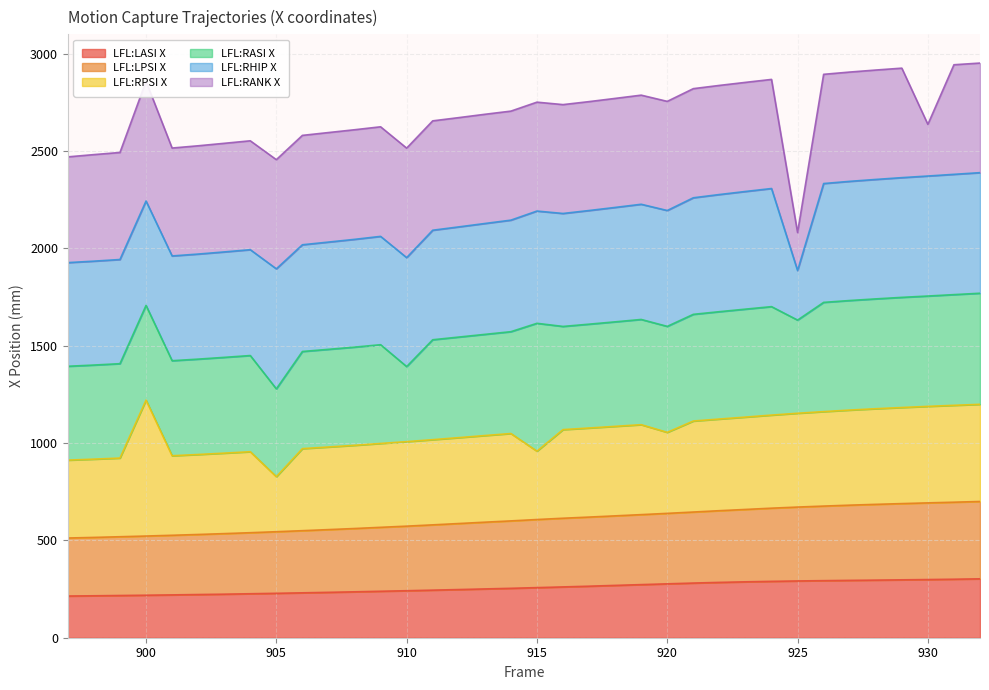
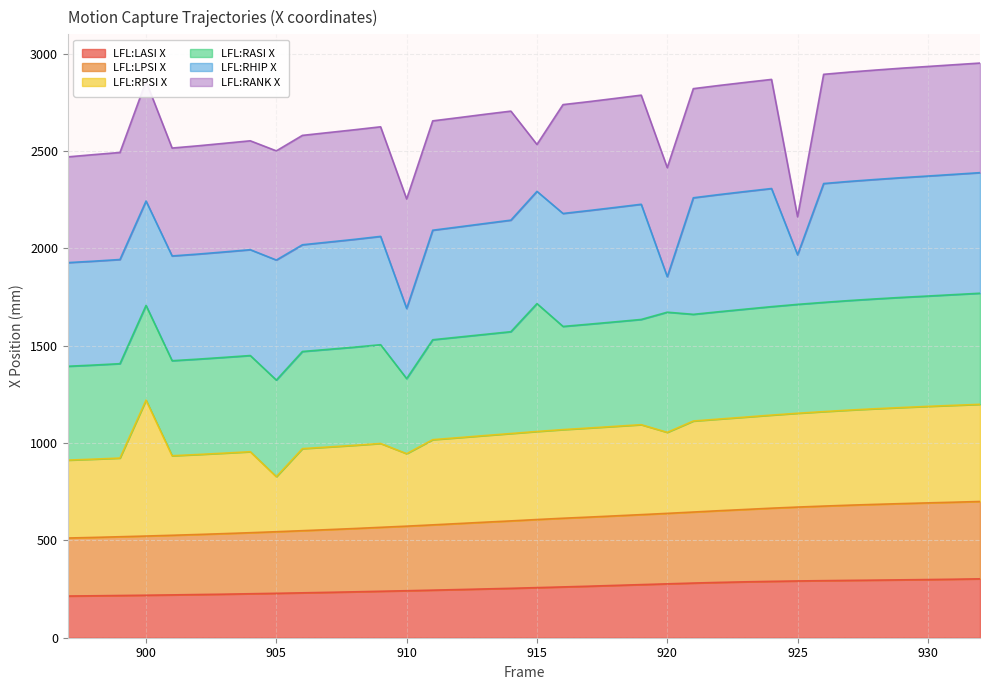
  {
    "LFL:RPSI X": {
      "900": 700,
      "905": 280,
-     "910": 430,
-     "915": 350,
+     "910": 370,
+     "915": 450,
      "920": 420,
      "925": 480,
      "930": 500
    },
    "LFL:RASI X": {
      "900": 490,
-     "905": 450,
+     "905": 500,
      "910": 390,
      "915": 660,
-     "920": 540,
-     "925": 480,
+     "920": 620,
+     "925": 560,
      "930": 570
    },
    "LFL:RHIP X": {
      "900": 540,
      "905": 620,
-     "910": 560,
+     "910": 360,
      "915": 580,
-     "920": 600,
+     "920": 180,
      "925": 250,
      "930": 620
    },
    "LFL:RANK X": {
      "905": 560,
      "910": 560,
-     "915": 560,
+     "915": 240,
      "920": 560,
      "925": 200,
-     "930": 270
+     "930": 560
    }
  }
